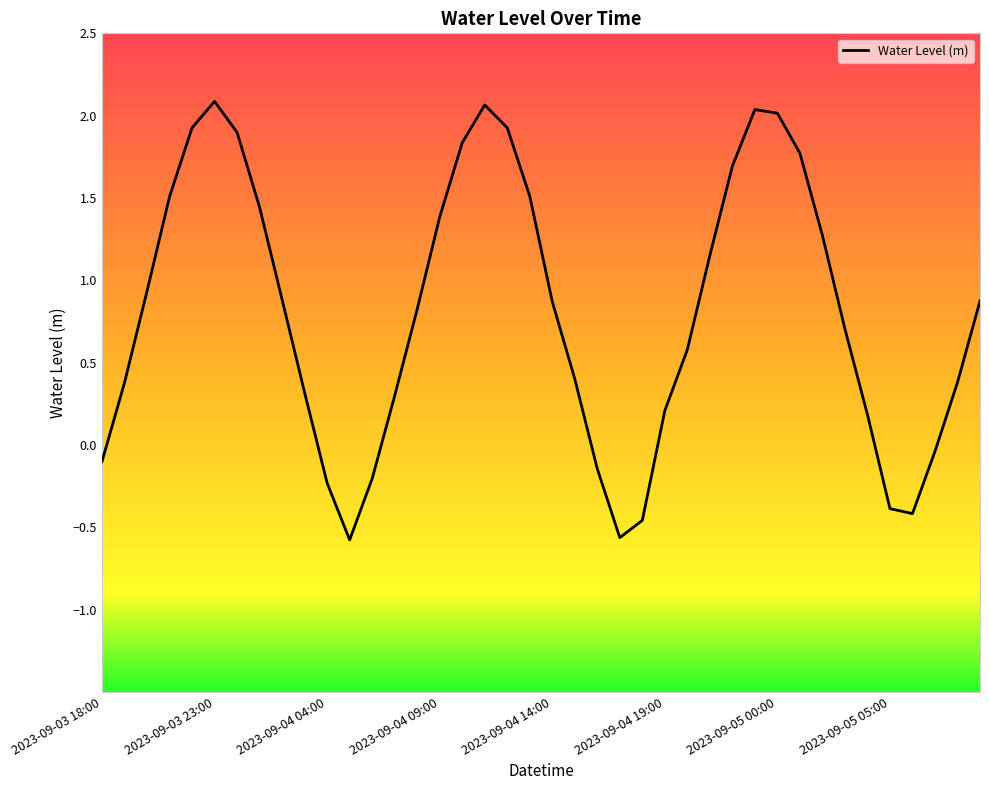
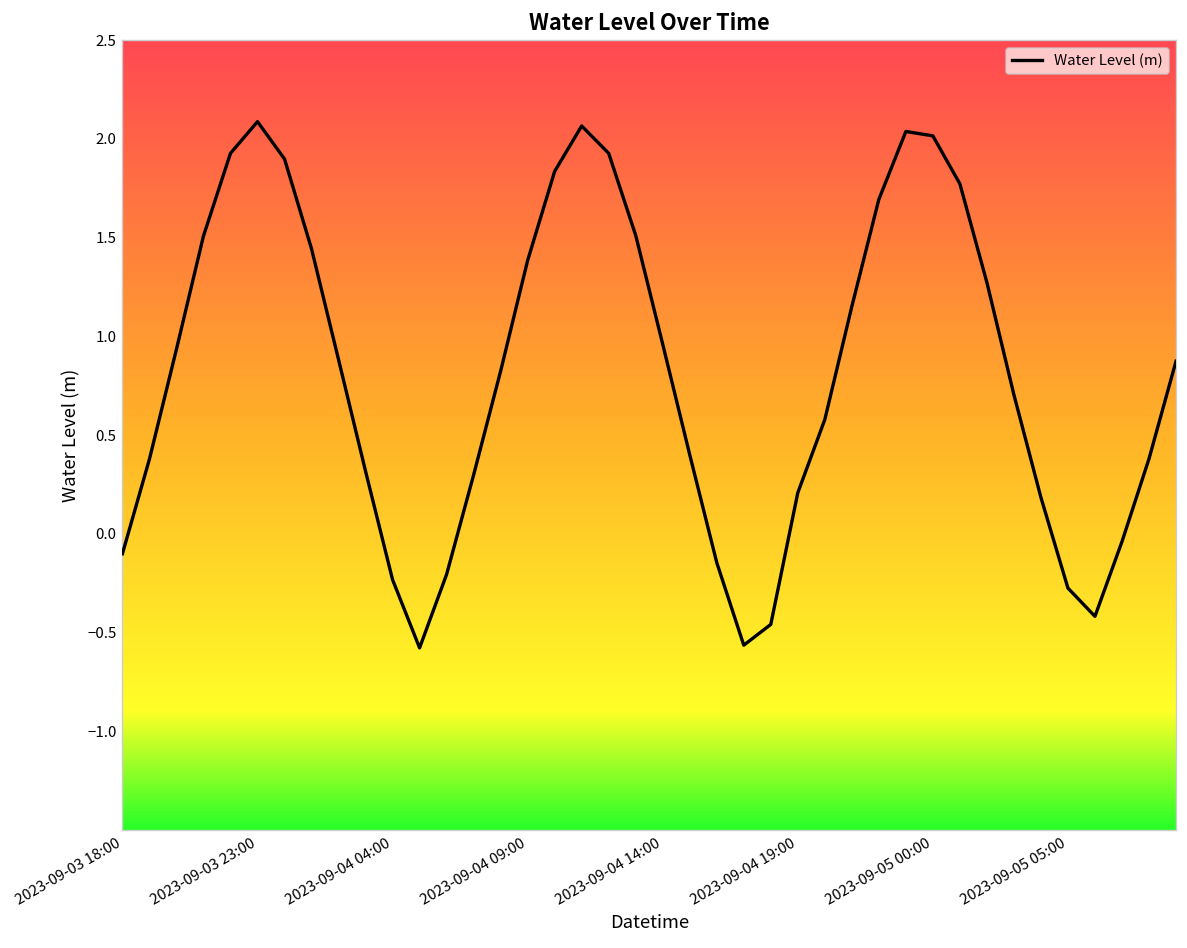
  {
    "2023-09-03 18:00": -0.10,
    "2023-09-03 23:00": 2.09,
    "2023-09-04 04:00": -0.23,
    "2023-09-04 09:00": 1.38,
-   "2023-09-04 14:00": 0.87,
+   "2023-09-04 14:00": 0.96,
    "2023-09-04 19:00": 0.21,
    "2023-09-05 00:00": 2.01,
-   "2023-09-05 05:00": -0.39
+   "2023-09-05 05:00": -0.27
  }
